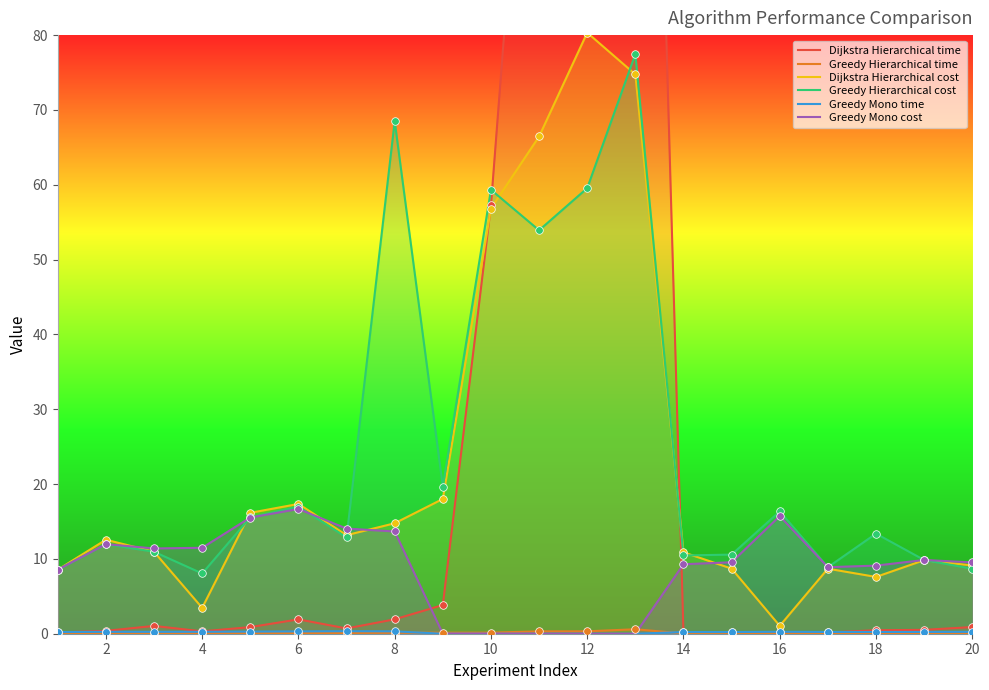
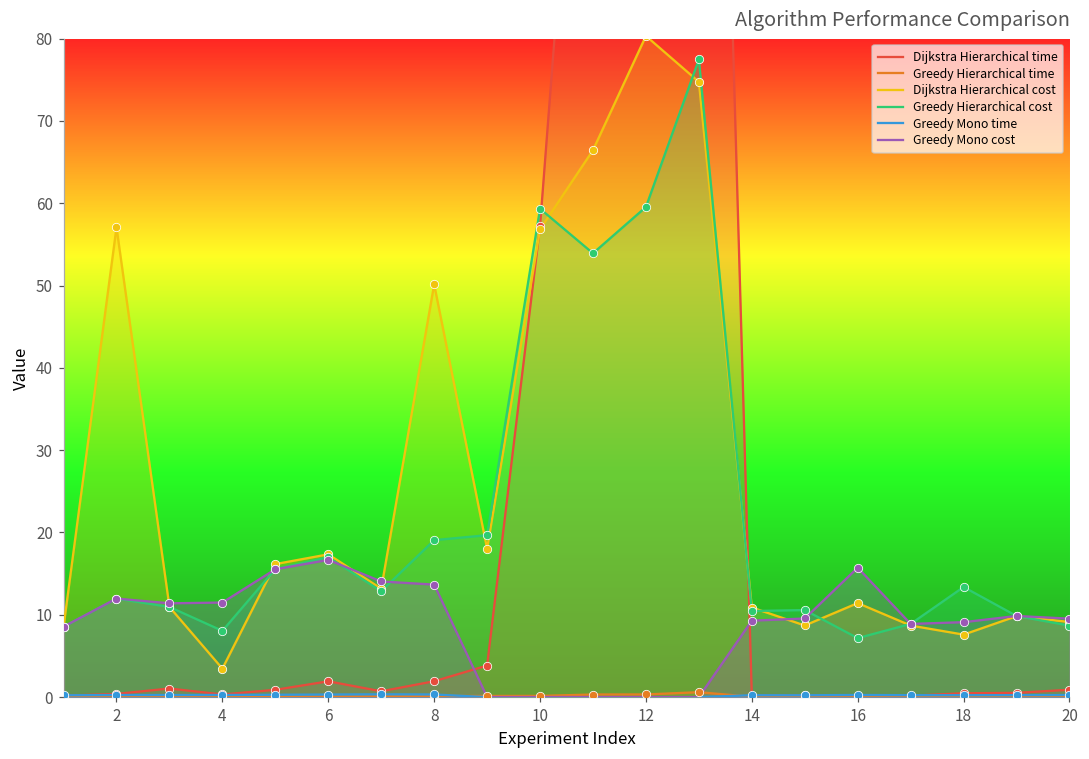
  {
    "Dijkstra Hierarchical cost": {
-     "2": 13,
+     "2": 57,
      "4": 3,
      "6": 17,
-     "8": 15,
+     "8": 50,
      "10": 57,
      "14": 11,
-     "16": 1,
+     "16": 11,
      "18": 8,
      "20": 9
    },
    "Greedy Hierarchical cost": {
      "4": 8,
-     "8": 69,
+     "8": 19,
      "10": 59,
      "12": 60,
      "14": 10,
-     "16": 16,
+     "16": 7,
      "18": 13,
      "20": 9
    }
  }
